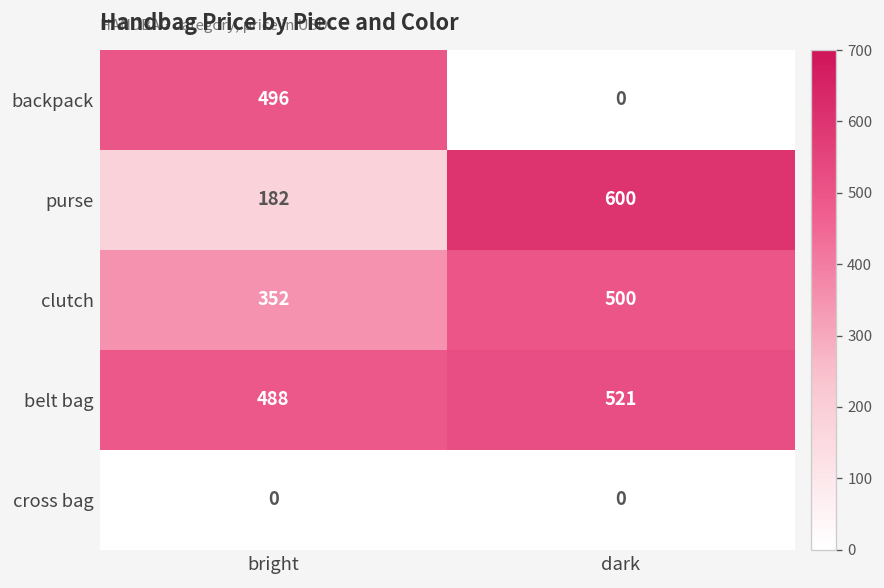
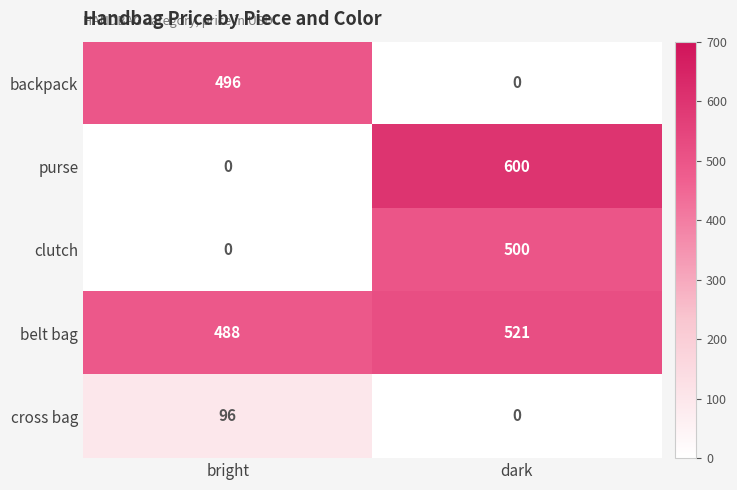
  {
    "backpack": {
      "bright": 496,
      "dark": 0
    },
    "purse": {
-     "bright": 182,
+     "bright": 0,
      "dark": 600
    },
    "clutch": {
-     "bright": 352,
+     "bright": 0,
      "dark": 500
    },
    "belt bag": {
      "bright": 488,
      "dark": 521
    },
    "cross bag": {
-     "bright": 0,
+     "bright": 96,
      "dark": 0
    }
  }
